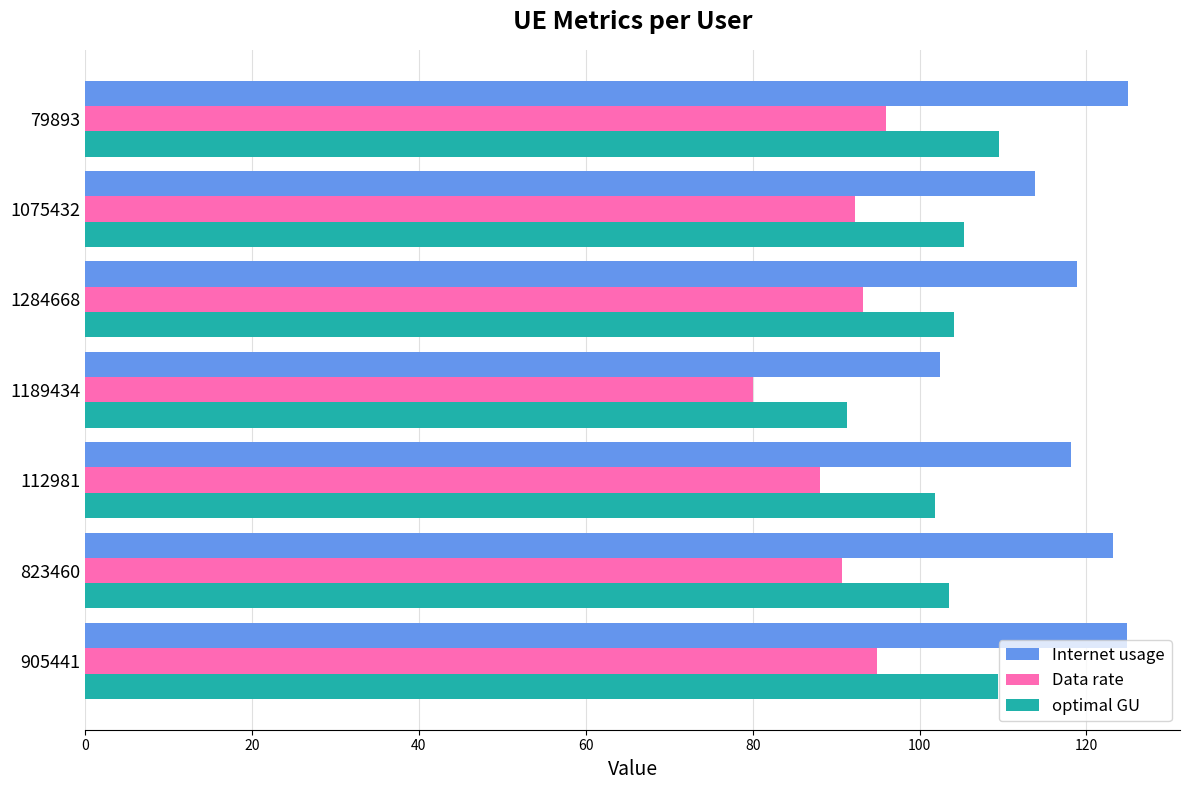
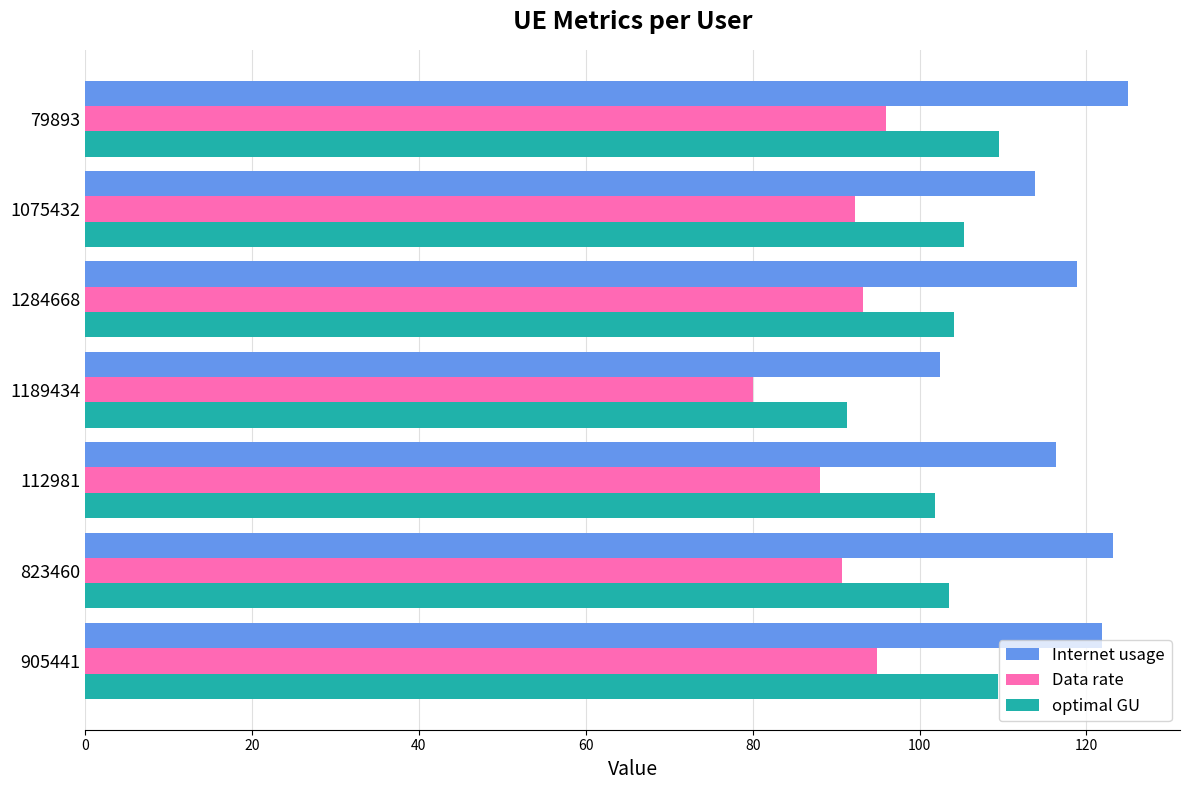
  {
    "Internet usage": {
      "79893": 125,
      "1075432": 114,
      "1284668": 119,
      "1189434": 102,
-     "112981": 118,
+     "112981": 116,
      "823460": 123,
-     "905441": 125
+     "905441": 122
    },
    "Data rate": {
      "79893": 96,
      "1075432": 92,
      "1284668": 93,
      "1189434": 80,
      "112981": 88,
      "823460": 91,
      "905441": 95
    },
    "optimal GU": {
      "79893": 110,
      "1075432": 105,
      "1284668": 104,
      "1189434": 91,
      "112981": 102,
      "823460": 104,
      "905441": 109
    }
  }
